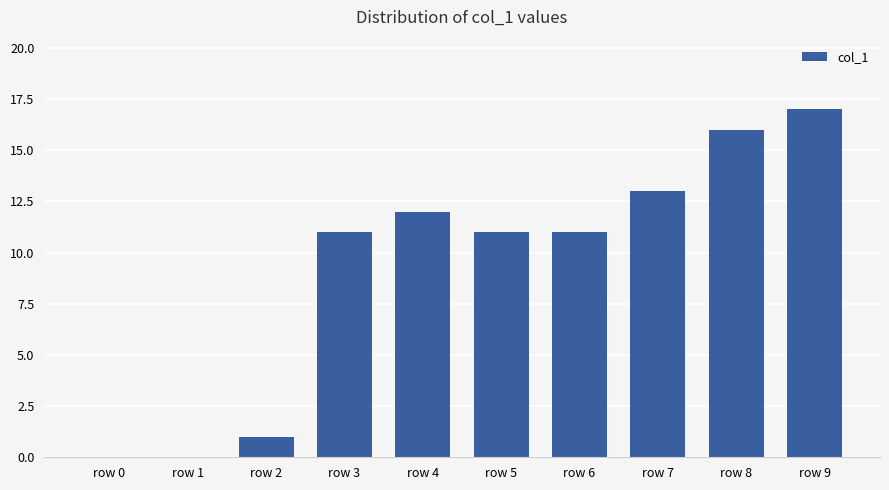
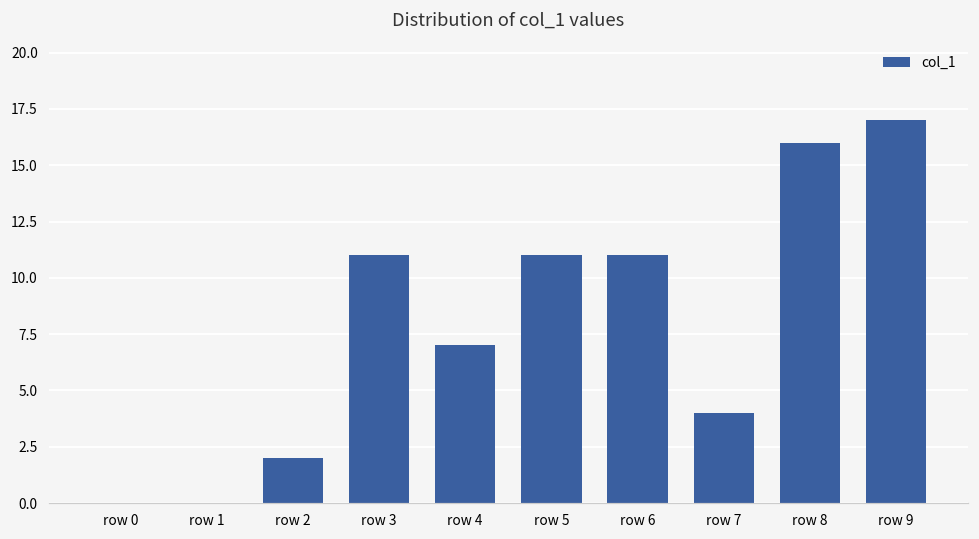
  {
    "row 0": 0,
    "row 1": 0,
-   "row 2": 1,
+   "row 2": 2,
    "row 3": 11,
-   "row 4": 12,
+   "row 4": 7,
    "row 5": 11,
    "row 6": 11,
-   "row 7": 13,
+   "row 7": 4,
    "row 8": 16,
    "row 9": 17
  }
